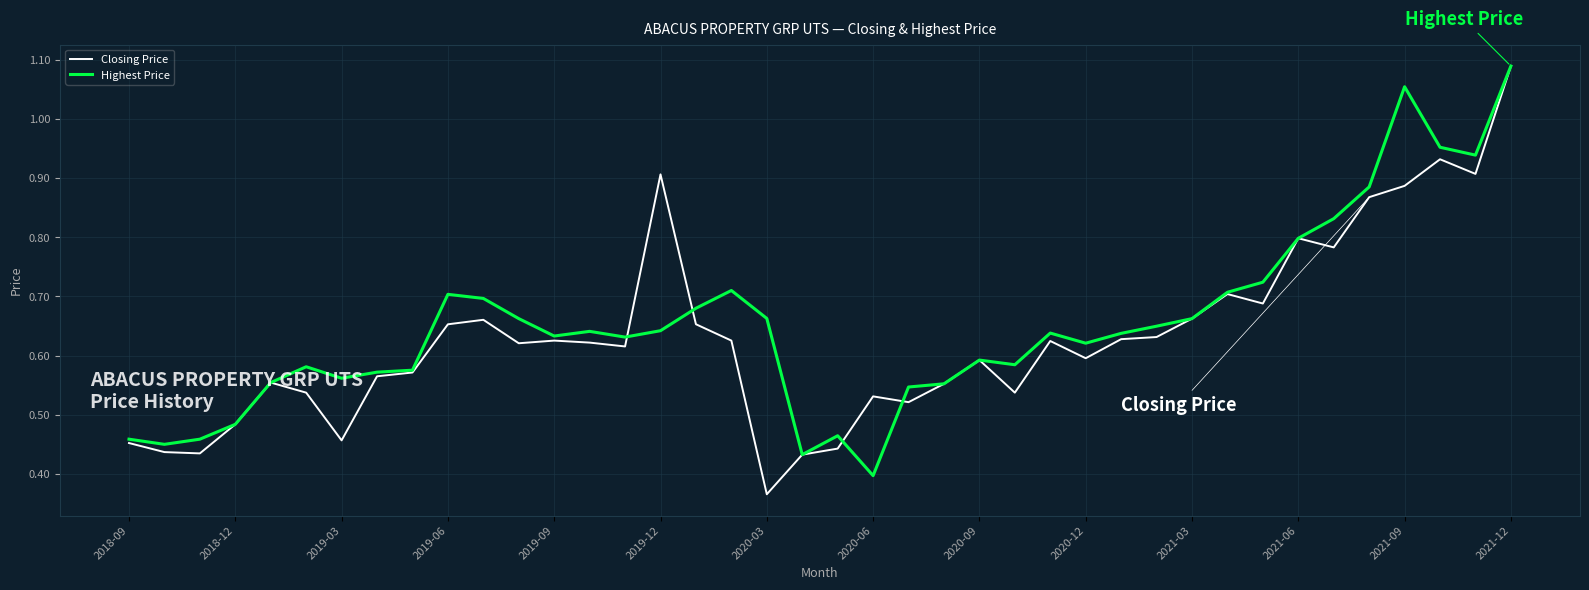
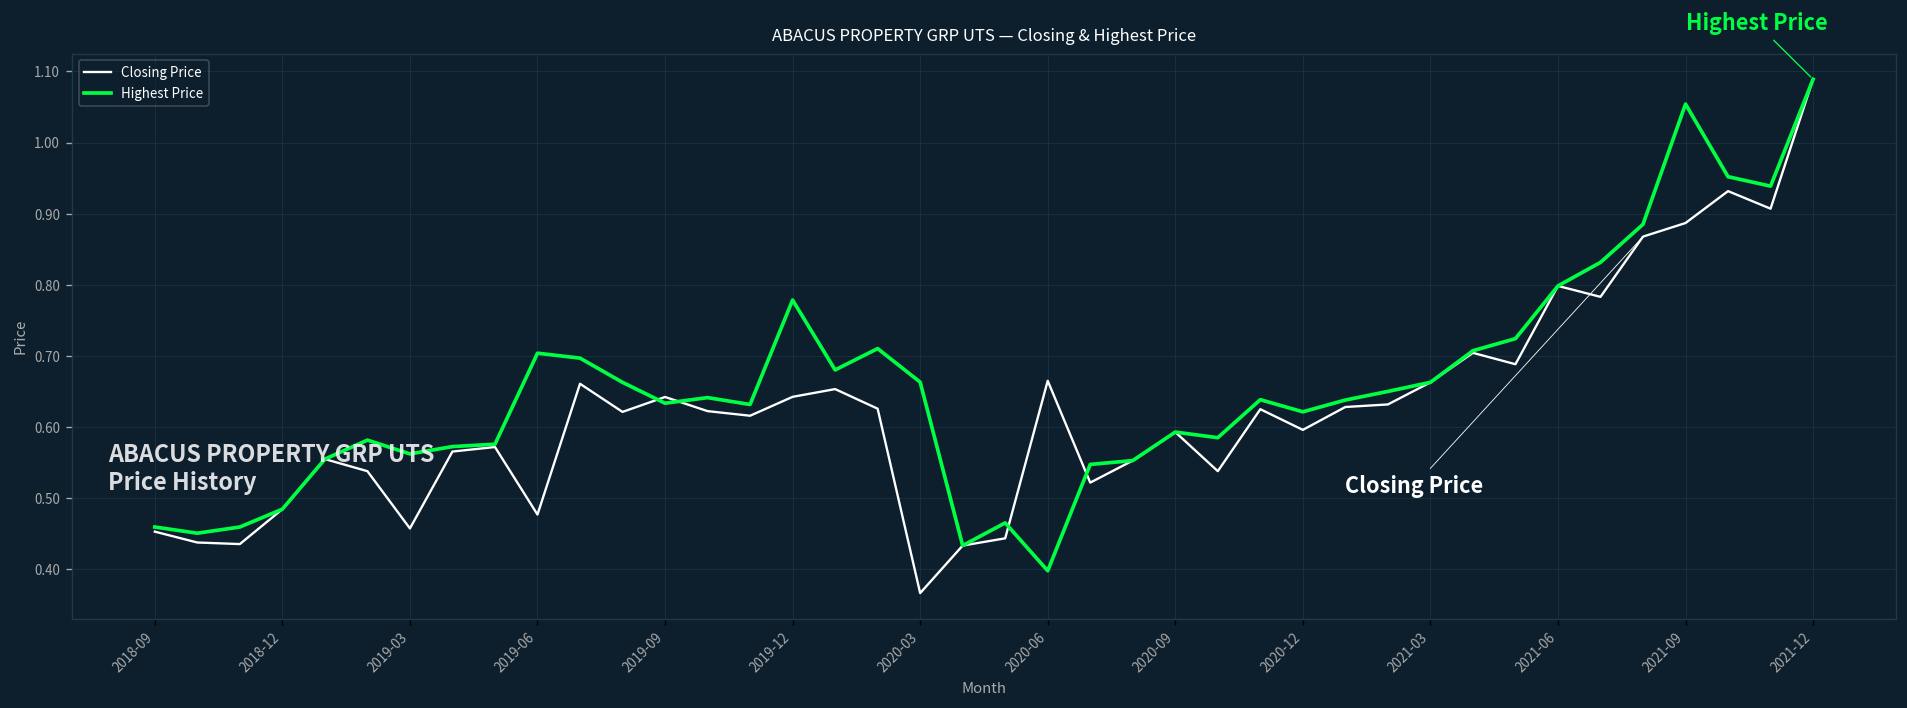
  {
    "Closing Price": {
      "2018-09": 0.45,
      "2019-03": 0.46,
-     "2019-06": 0.65,
-     "2019-09": 0.63,
-     "2019-12": 0.91,
+     "2019-06": 0.48,
+     "2019-09": 0.64,
+     "2019-12": 0.64,
      "2020-03": 0.37,
-     "2020-06": 0.53,
+     "2020-06": 0.66,
      "2020-12": 0.60,
      "2021-09": 0.89
    },
    "Highest Price": {
      "2018-09": 0.46,
      "2019-03": 0.56,
      "2019-06": 0.70,
      "2019-09": 0.63,
-     "2019-12": 0.64,
+     "2019-12": 0.78,
      "2020-03": 0.66,
      "2020-06": 0.40,
      "2020-12": 0.62,
      "2021-09": 1.05
    }
  }
